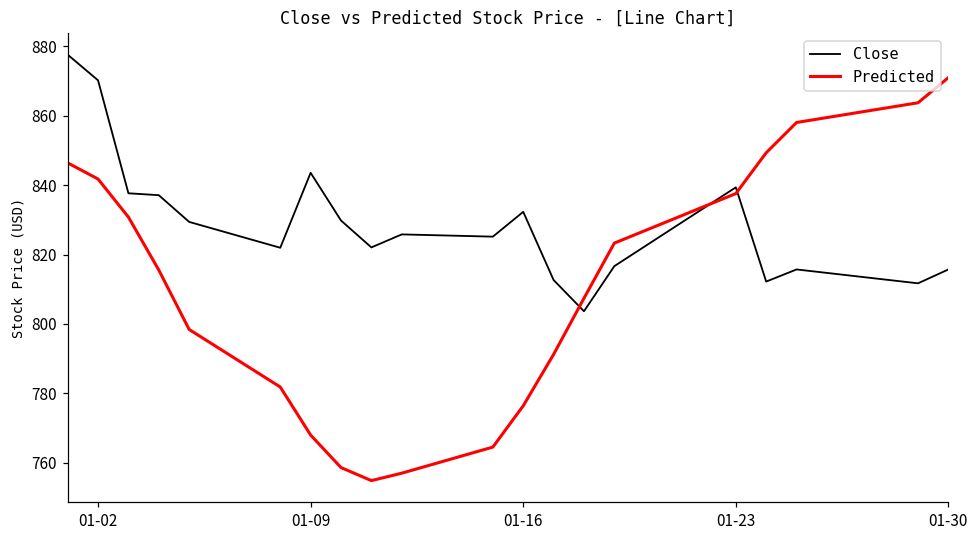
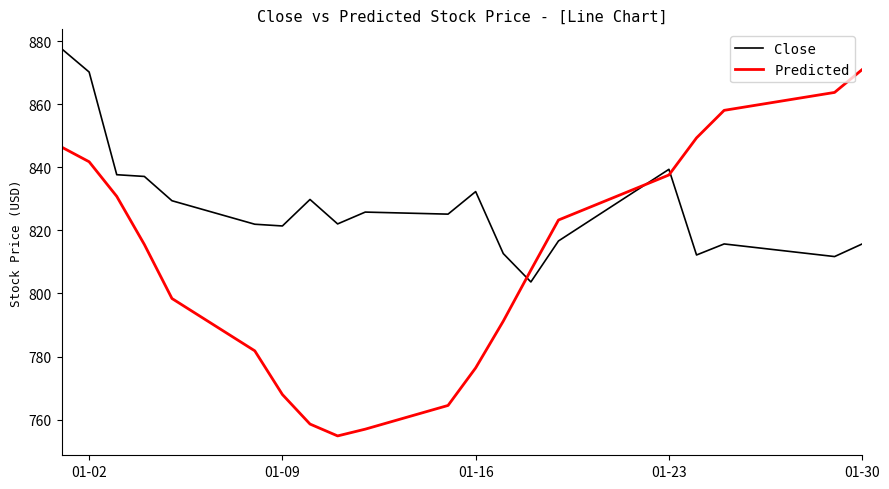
  {
    "Close": {
      "01-02": 870,
-     "01-09": 844,
+     "01-09": 821,
      "01-16": 832,
      "01-23": 839,
      "01-30": 816
    },
    "Predicted": {
      "01-02": 842,
      "01-09": 768,
      "01-16": 776,
      "01-23": 838,
      "01-30": 871
    }
  }
